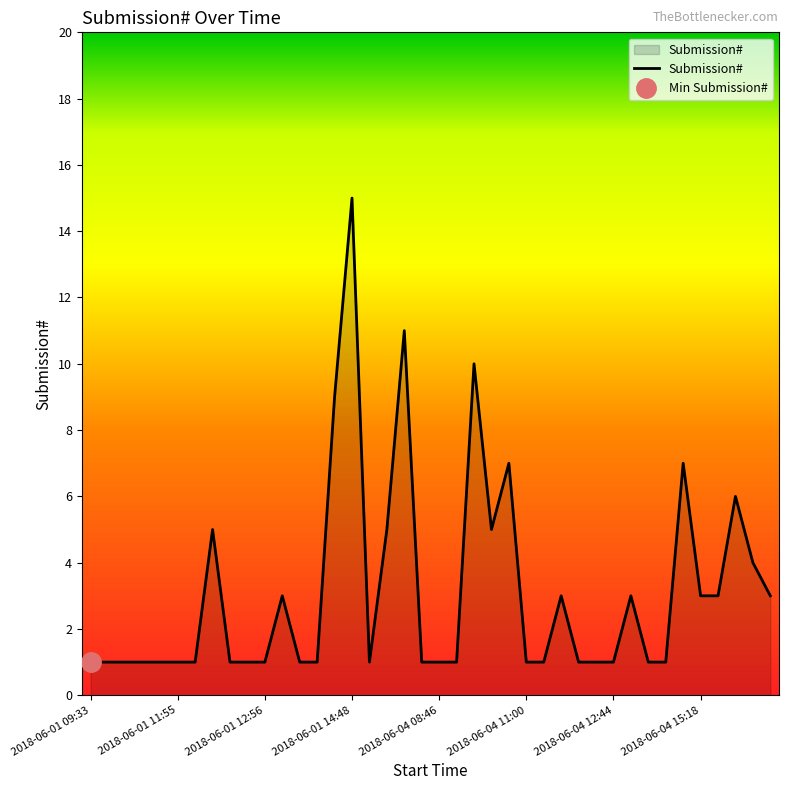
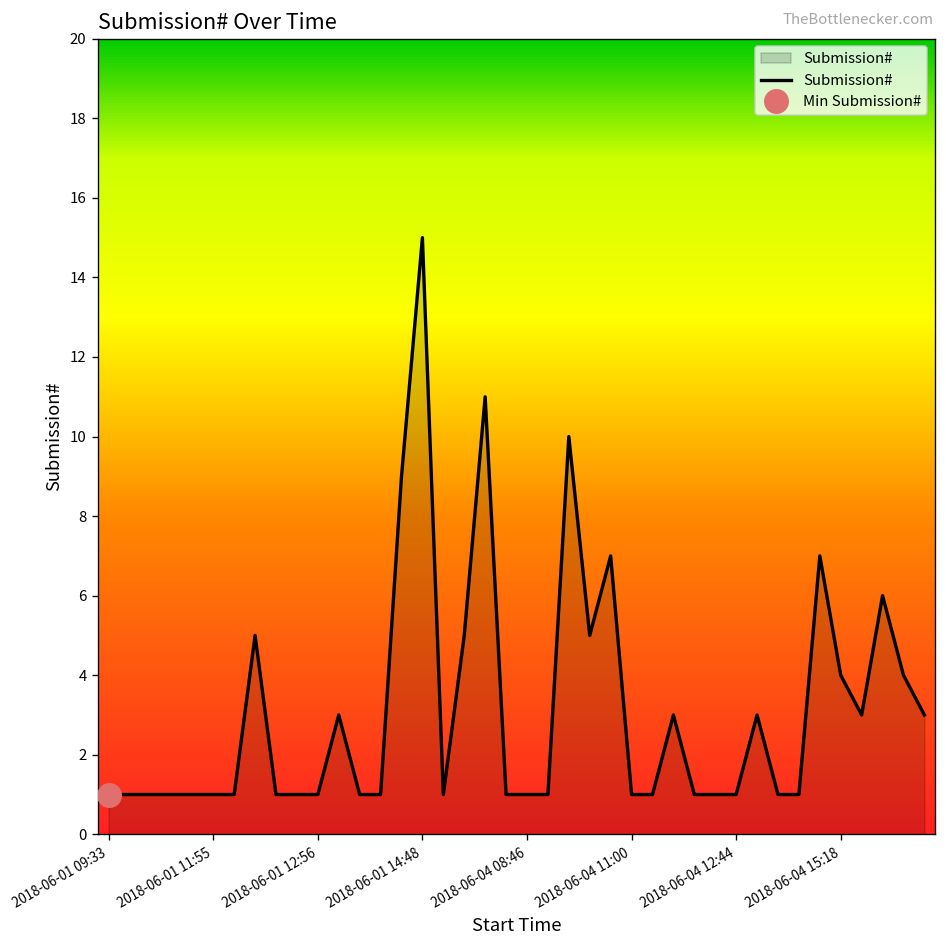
  {
    "Submission#": {
      "2018-06-01 11:55": 1,
      "2018-06-01 12:56": 1,
      "2018-06-01 14:48": 15,
      "2018-06-04 08:46": 1,
      "2018-06-04 11:00": 1,
      "2018-06-04 12:44": 1,
-     "2018-06-04 15:18": 3
+     "2018-06-04 15:18": 4
    }
  }
